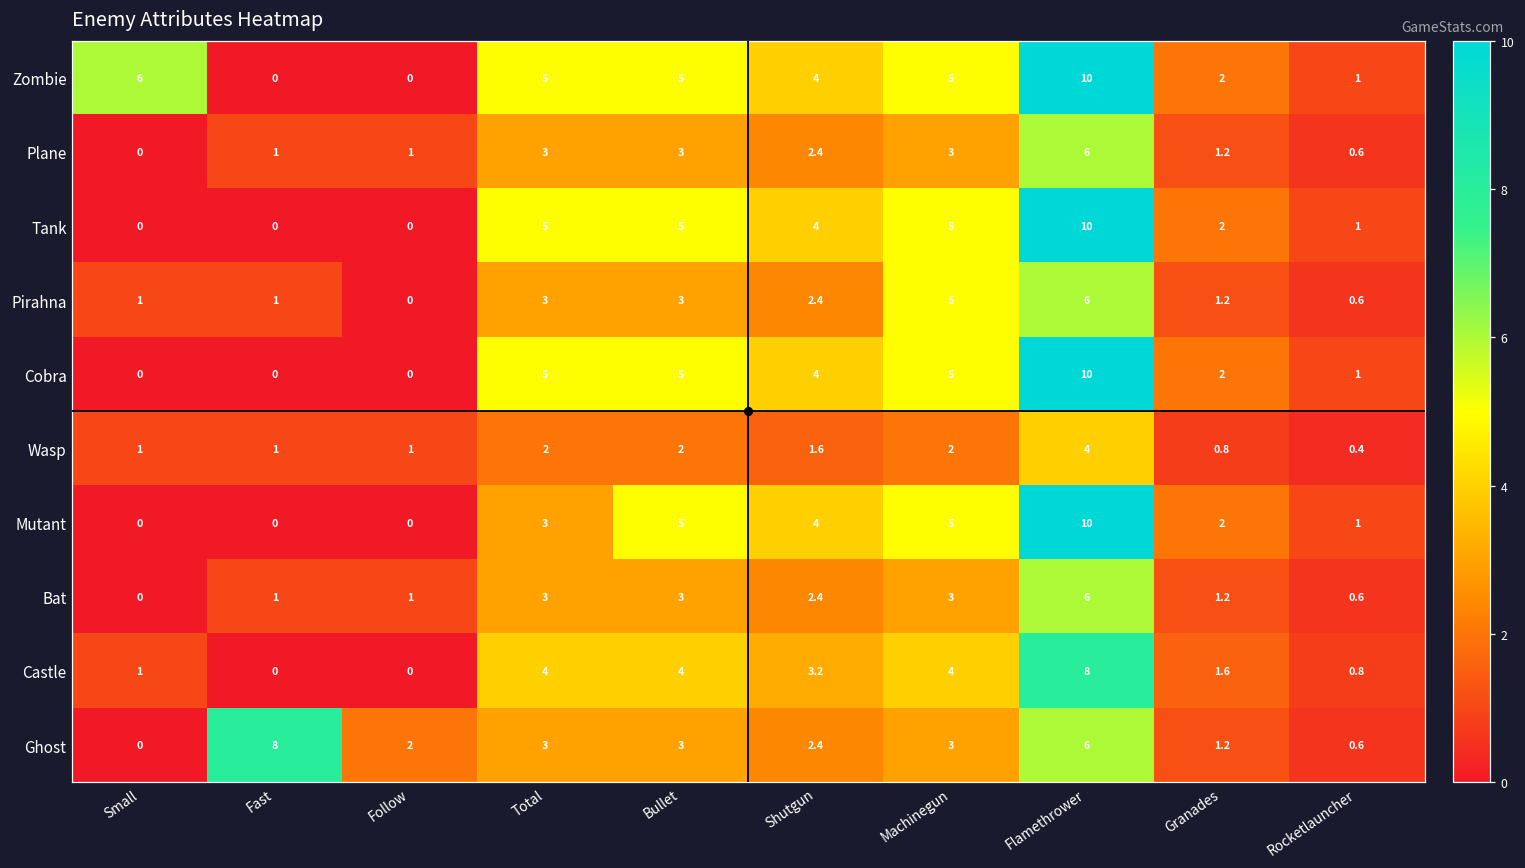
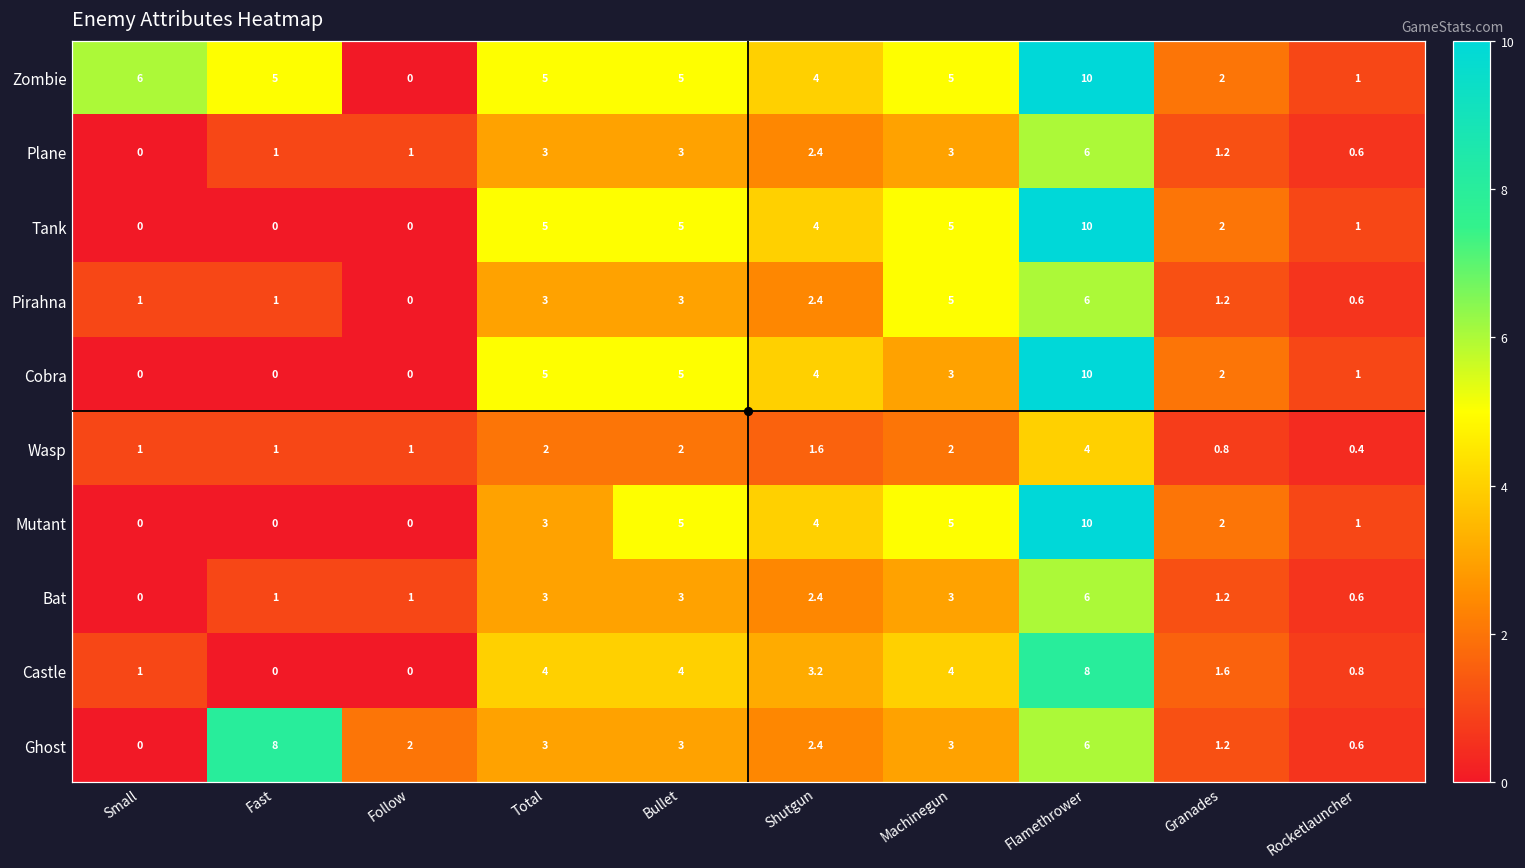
  {
    "Zombie": {
      "Small": 6,
-     "Fast": 0,
+     "Fast": 5,
      "Follow": 0,
      "Total": 5,
      "Bullet": 5,
      "Shutgun": 4,
      "Machinegun": 5,
      "Flamethrower": 10,
      "Granades": 2,
      "Rocketlauncher": 1
    },
    "Plane": {
      "Small": 0,
      "Fast": 1,
      "Follow": 1,
      "Total": 3,
      "Bullet": 3,
      "Shutgun": 2.4,
      "Machinegun": 3,
      "Flamethrower": 6,
      "Granades": 1.2,
      "Rocketlauncher": 0.6
    },
    "Tank": {
      "Small": 0,
      "Fast": 0,
      "Follow": 0,
      "Total": 5,
      "Bullet": 5,
      "Shutgun": 4,
      "Machinegun": 5,
      "Flamethrower": 10,
      "Granades": 2,
      "Rocketlauncher": 1
    },
    "Pirahna": {
      "Small": 1,
      "Fast": 1,
      "Follow": 0,
      "Total": 3,
      "Bullet": 3,
      "Shutgun": 2.4,
      "Machinegun": 5,
      "Flamethrower": 6,
      "Granades": 1.2,
      "Rocketlauncher": 0.6
    },
    "Cobra": {
      "Small": 0,
      "Fast": 0,
      "Follow": 0,
      "Total": 5,
      "Bullet": 5,
      "Shutgun": 4,
-     "Machinegun": 5,
+     "Machinegun": 3,
      "Flamethrower": 10,
      "Granades": 2,
      "Rocketlauncher": 1
    },
    "Wasp": {
      "Small": 1,
      "Fast": 1,
      "Follow": 1,
      "Total": 2,
      "Bullet": 2,
      "Shutgun": 1.6,
      "Machinegun": 2,
      "Flamethrower": 4,
      "Granades": 0.8,
      "Rocketlauncher": 0.4
    },
    "Mutant": {
      "Small": 0,
      "Fast": 0,
      "Follow": 0,
      "Total": 3,
      "Bullet": 5,
      "Shutgun": 4,
      "Machinegun": 5,
      "Flamethrower": 10,
      "Granades": 2,
      "Rocketlauncher": 1
    },
    "Bat": {
      "Small": 0,
      "Fast": 1,
      "Follow": 1,
      "Total": 3,
      "Bullet": 3,
      "Shutgun": 2.4,
      "Machinegun": 3,
      "Flamethrower": 6,
      "Granades": 1.2,
      "Rocketlauncher": 0.6
    },
    "Castle": {
      "Small": 1,
      "Fast": 0,
      "Follow": 0,
      "Total": 4,
      "Bullet": 4,
      "Shutgun": 3.2,
      "Machinegun": 4,
      "Flamethrower": 8,
      "Granades": 1.6,
      "Rocketlauncher": 0.8
    },
    "Ghost": {
      "Small": 0,
      "Fast": 8,
      "Follow": 2,
      "Total": 3,
      "Bullet": 3,
      "Shutgun": 2.4,
      "Machinegun": 3,
      "Flamethrower": 6,
      "Granades": 1.2,
      "Rocketlauncher": 0.6
    }
  }
